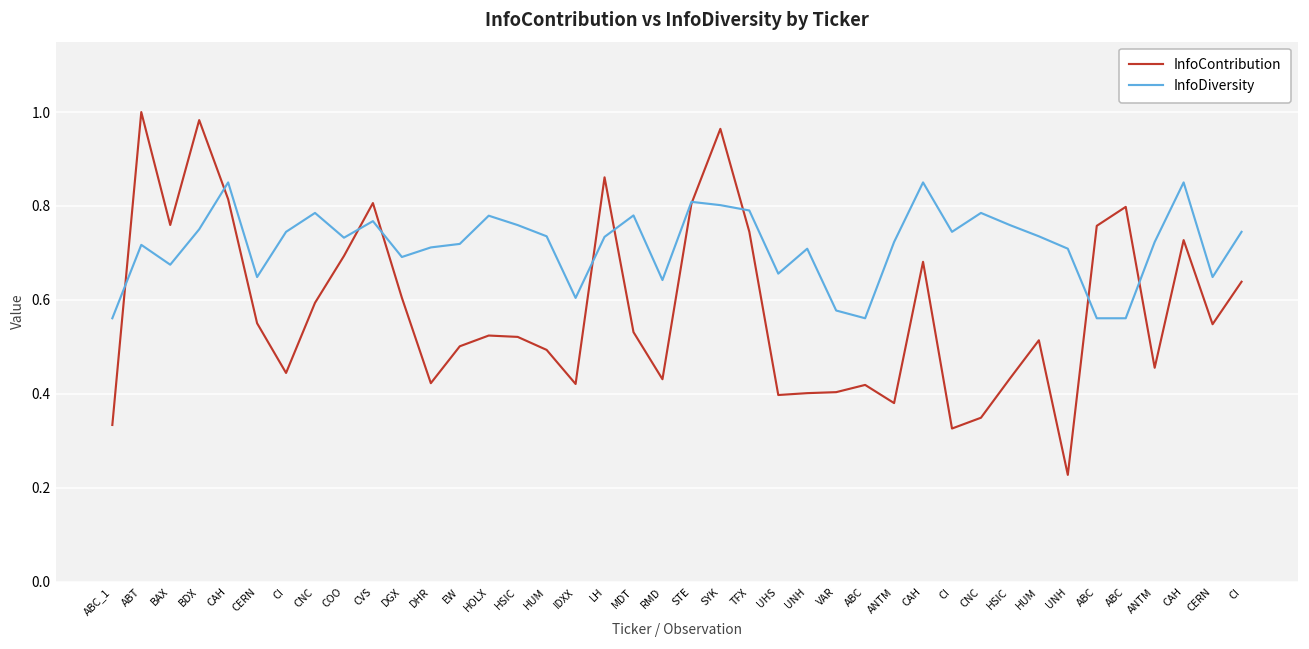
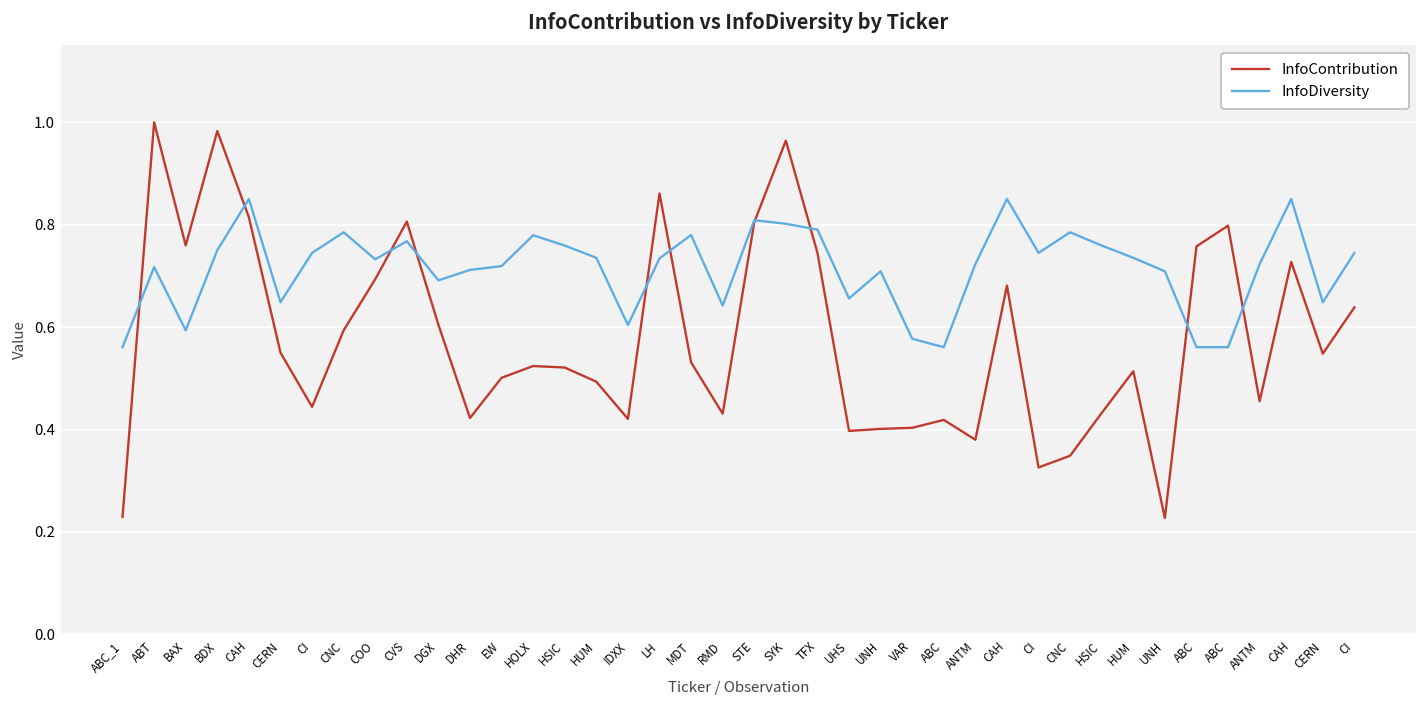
  {
    "InfoContribution": {
-     "ABC_1": 0.33,
+     "ABC_1": 0.23,
      "ABT": 1.00,
      "BAX": 0.76,
      "BDX": 0.98,
      "COO": 0.69,
      "CVS": 0.81,
      "DGX": 0.60,
      "DHR": 0.42,
      "EW": 0.50,
      "HOLX": 0.52,
      "IDXX": 0.42,
      "LH": 0.86,
      "MDT": 0.53,
      "RMD": 0.43,
      "SYK": 0.96,
      "TFX": 0.75,
      "UHS": 0.40,
      "VAR": 0.40
    },
    "InfoDiversity": {
      "ABC_1": 0.56,
      "ABT": 0.72,
-     "BAX": 0.67,
+     "BAX": 0.59,
      "BDX": 0.75,
      "COO": 0.73,
      "CVS": 0.77,
      "DGX": 0.69,
      "DHR": 0.71,
      "EW": 0.72,
      "HOLX": 0.78,
      "IDXX": 0.60,
      "LH": 0.73,
      "MDT": 0.78,
      "RMD": 0.64,
      "SYK": 0.80,
      "TFX": 0.79,
      "UHS": 0.66,
      "VAR": 0.58
    }
  }
